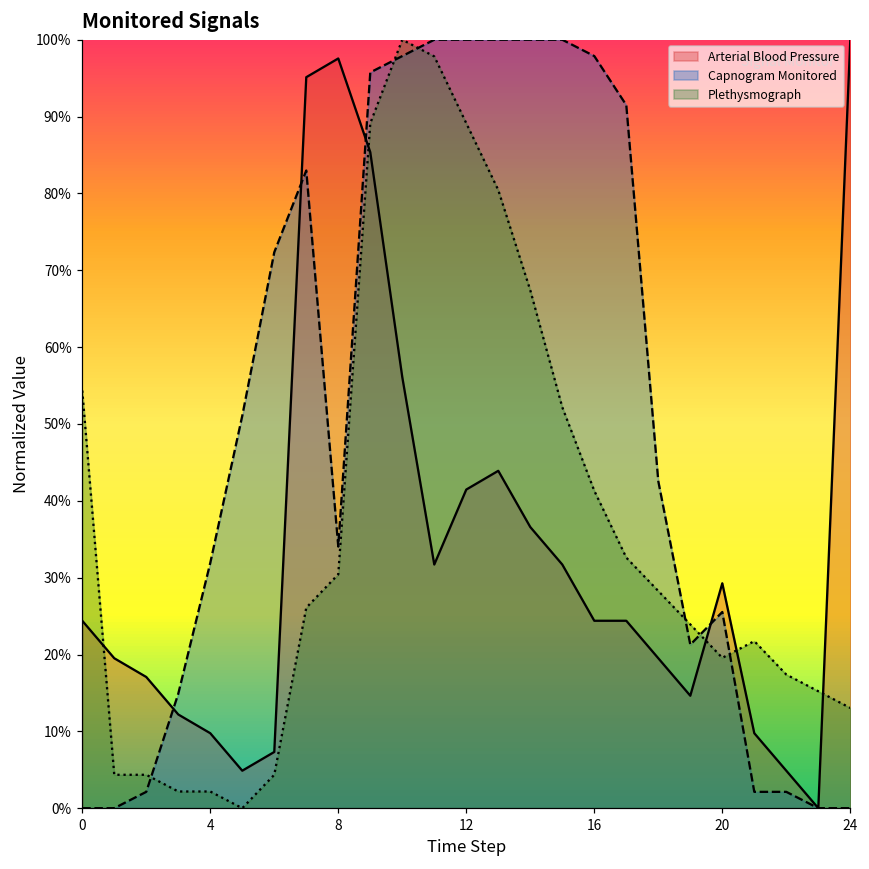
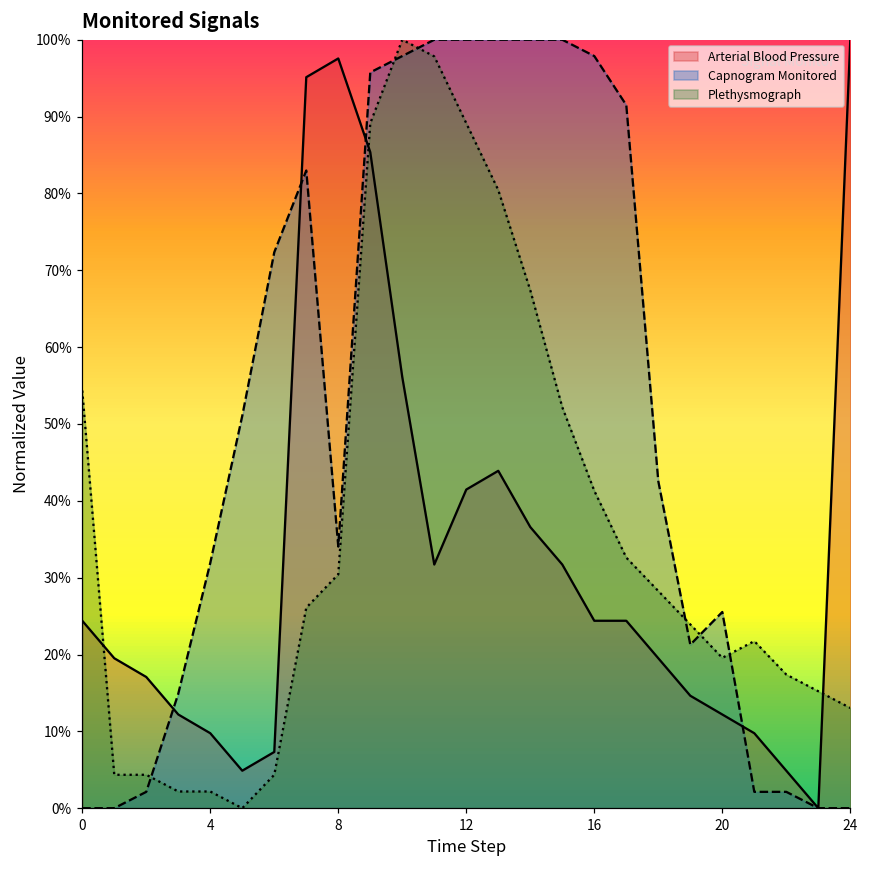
  {
    "Arterial Blood Pressure": {
      "0": "24%",
      "4": "10%",
      "8": "98%",
      "12": "41%",
      "16": "24%",
-     "20": "29%",
+     "20": "12%",
      "24": "100%"
    },
    "Capnogram Monitored": {
      "0": "0%",
      "4": "32%",
      "8": "34%",
      "12": "100%",
      "16": "98%",
      "20": "26%",
      "24": "0%"
    },
    "Plethysmograph": {
      "0": "54%",
      "4": "2%",
      "8": "30%",
      "12": "89%",
      "16": "41%",
      "20": "20%",
      "24": "13%"
    }
  }
